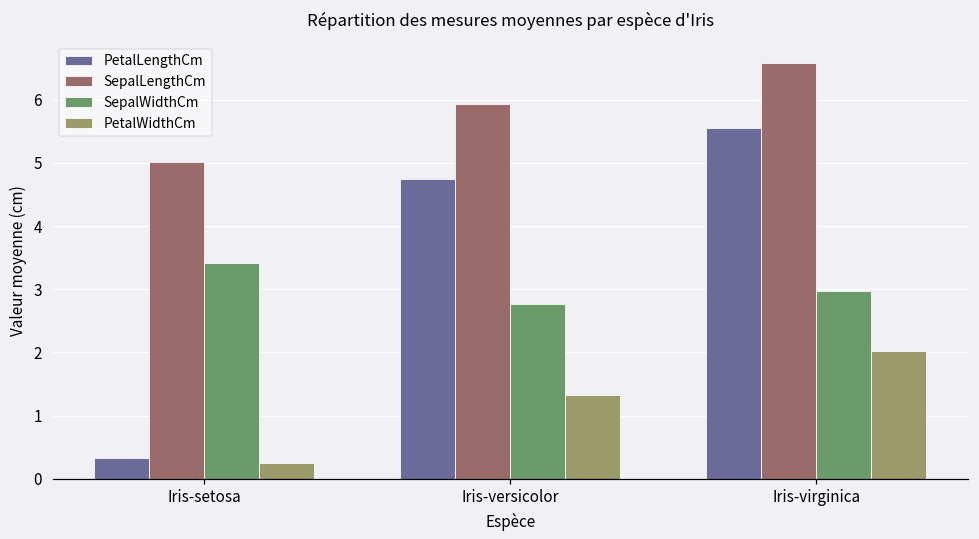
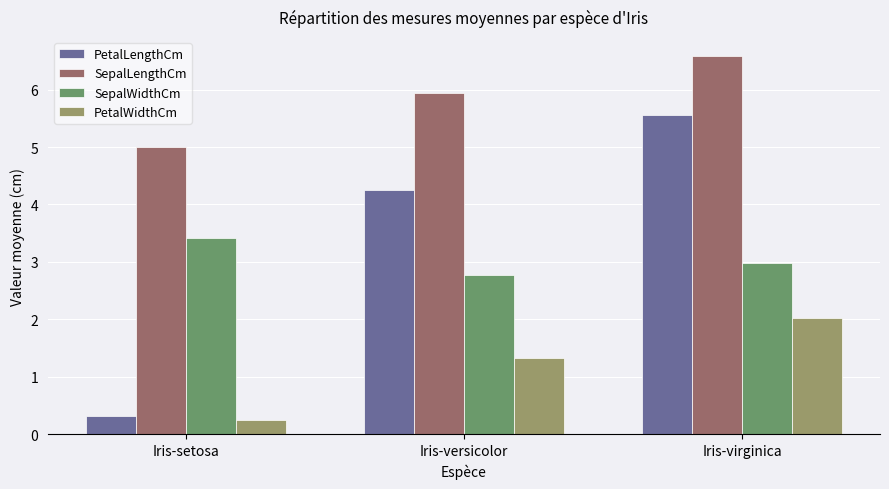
  {
    "PetalLengthCm": {
      "Iris-setosa": 0.3,
-     "Iris-versicolor": 4.7,
+     "Iris-versicolor": 4.3,
      "Iris-virginica": 5.6
    }
  }
